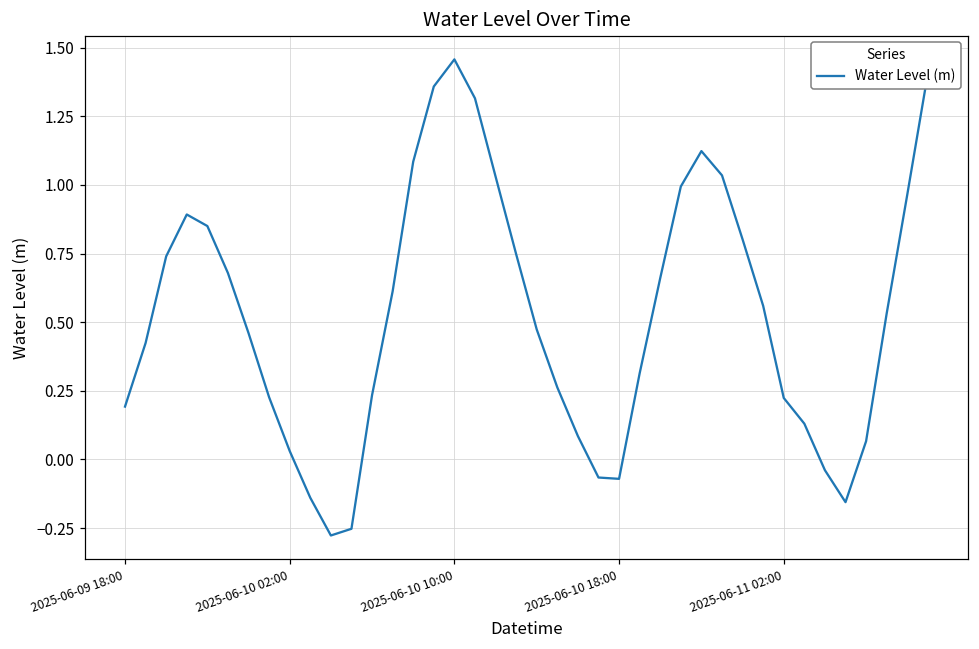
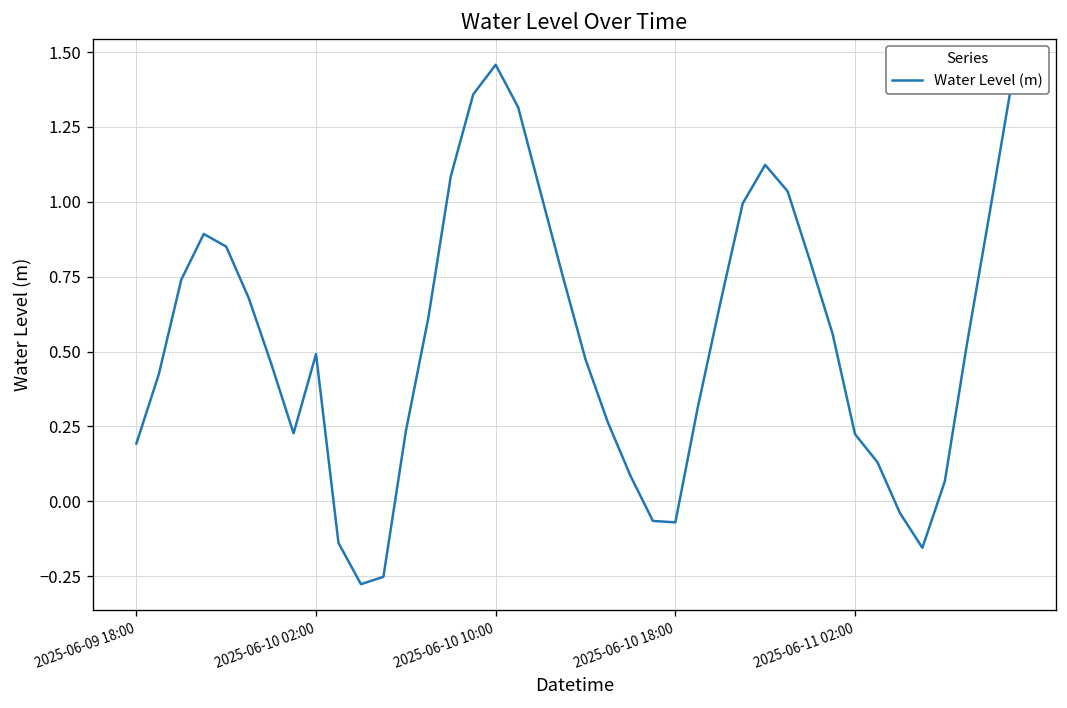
  {
    "2025-06-09 18:00": 0.19,
-   "2025-06-10 02:00": 0.03,
+   "2025-06-10 02:00": 0.49,
    "2025-06-10 10:00": 1.46,
    "2025-06-10 18:00": -0.07,
    "2025-06-11 02:00": 0.22
  }
